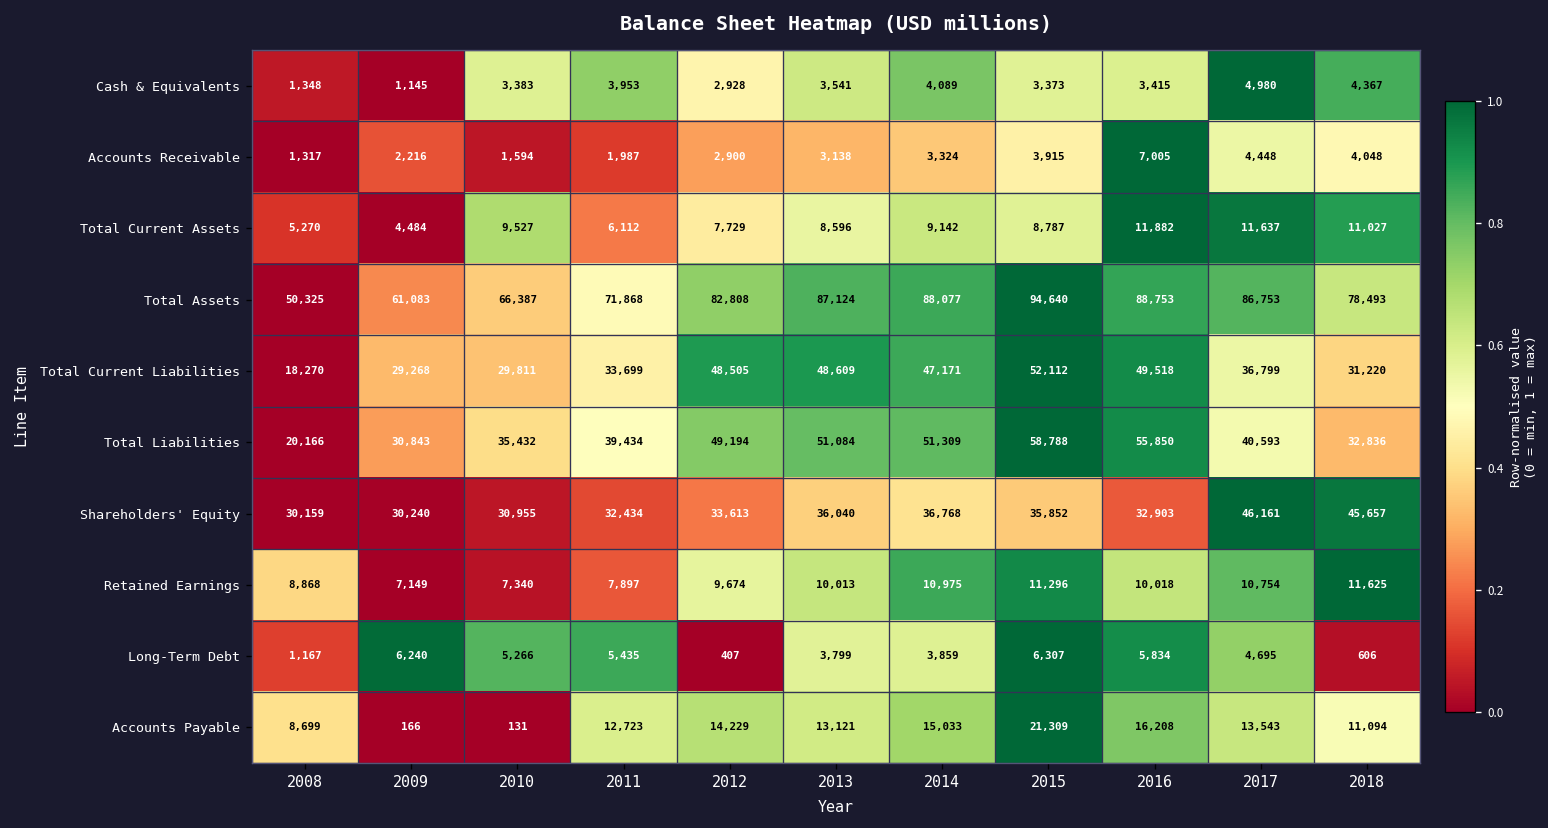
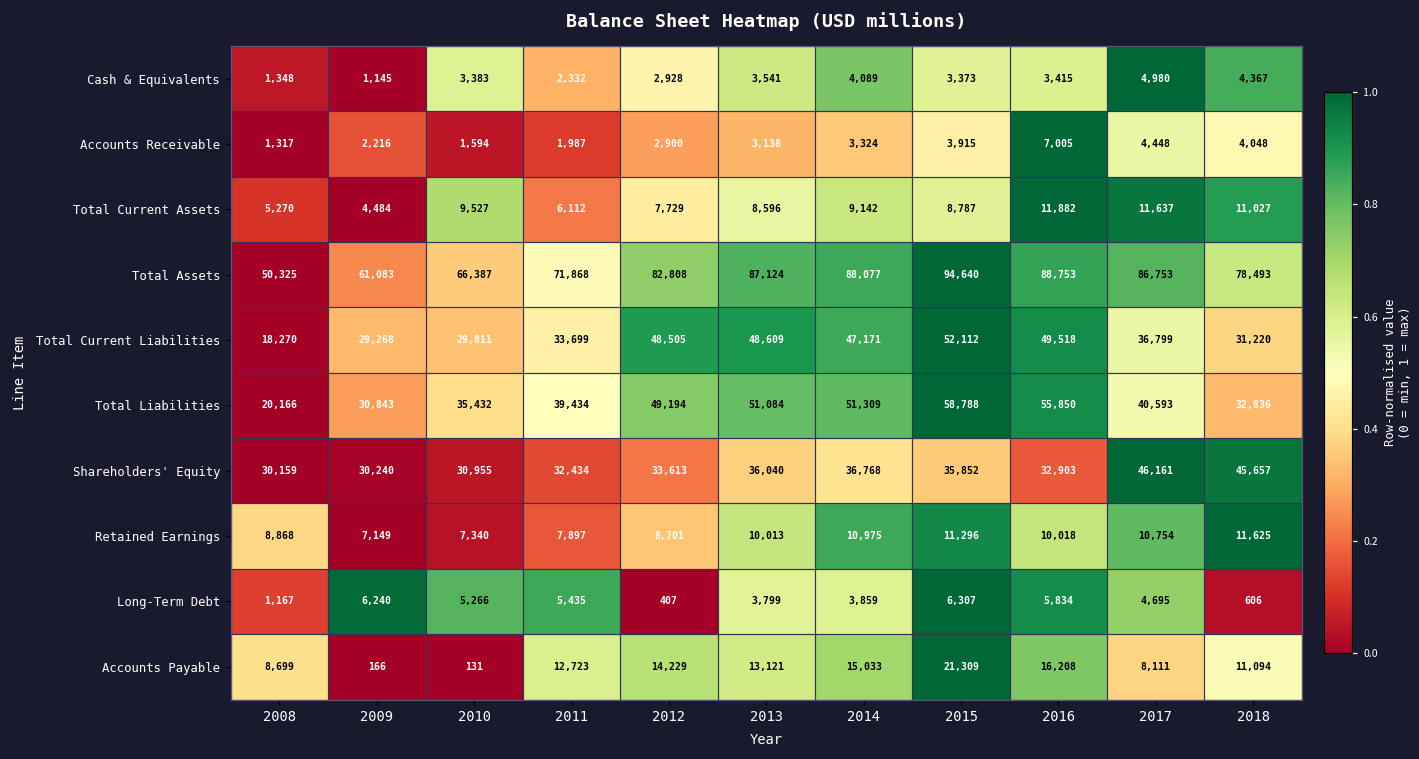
  {
    "Cash & Equivalents": {
      "2008": "1,348",
      "2009": "1,145",
      "2010": "3,383",
-     "2011": "3,953",
+     "2011": "2,332",
      "2012": "2,928",
      "2013": "3,541",
      "2014": "4,089",
      "2015": "3,373",
      "2016": "3,415",
      "2017": "4,980",
      "2018": "4,367"
    },
    "Accounts Receivable": {
      "2008": "1,317",
      "2009": "2,216",
      "2010": "1,594",
      "2011": "1,987",
      "2012": "2,900",
      "2013": "3,138",
      "2014": "3,324",
      "2015": "3,915",
      "2016": "7,005",
      "2017": "4,448",
      "2018": "4,048"
    },
    "Total Current Assets": {
      "2008": "5,270",
      "2009": "4,484",
      "2010": "9,527",
      "2011": "6,112",
      "2012": "7,729",
      "2013": "8,596",
      "2014": "9,142",
      "2015": "8,787",
      "2016": "11,882",
      "2017": "11,637",
      "2018": "11,027"
    },
    "Total Assets": {
      "2008": "50,325",
      "2009": "61,083",
      "2010": "66,387",
      "2011": "71,868",
      "2012": "82,808",
      "2013": "87,124",
      "2014": "88,077",
      "2015": "94,640",
      "2016": "88,753",
      "2017": "86,753",
      "2018": "78,493"
    },
    "Total Current Liabilities": {
      "2008": "18,270",
      "2009": "29,268",
      "2010": "29,811",
      "2011": "33,699",
      "2012": "48,505",
      "2013": "48,609",
      "2014": "47,171",
      "2015": "52,112",
      "2016": "49,518",
      "2017": "36,799",
      "2018": "31,220"
    },
    "Total Liabilities": {
      "2008": "20,166",
      "2009": "30,843",
      "2010": "35,432",
      "2011": "39,434",
      "2012": "49,194",
      "2013": "51,084",
      "2014": "51,309",
      "2015": "58,788",
      "2016": "55,850",
      "2017": "40,593",
      "2018": "32,836"
    },
    "Shareholders' Equity": {
      "2008": "30,159",
      "2009": "30,240",
      "2010": "30,955",
      "2011": "32,434",
      "2012": "33,613",
      "2013": "36,040",
      "2014": "36,768",
      "2015": "35,852",
      "2016": "32,903",
      "2017": "46,161",
      "2018": "45,657"
    },
    "Retained Earnings": {
      "2008": "8,868",
      "2009": "7,149",
      "2010": "7,340",
      "2011": "7,897",
-     "2012": "9,674",
+     "2012": "8,701",
      "2013": "10,013",
      "2014": "10,975",
      "2015": "11,296",
      "2016": "10,018",
      "2017": "10,754",
      "2018": "11,625"
    },
    "Long-Term Debt": {
      "2008": "1,167",
      "2009": "6,240",
      "2010": "5,266",
      "2011": "5,435",
      "2012": "407",
      "2013": "3,799",
      "2014": "3,859",
      "2015": "6,307",
      "2016": "5,834",
      "2017": "4,695",
      "2018": "606"
    },
    "Accounts Payable": {
      "2008": "8,699",
      "2009": "166",
      "2010": "131",
      "2011": "12,723",
      "2012": "14,229",
      "2013": "13,121",
      "2014": "15,033",
      "2015": "21,309",
      "2016": "16,208",
-     "2017": "13,543",
+     "2017": "8,111",
      "2018": "11,094"
    }
  }
